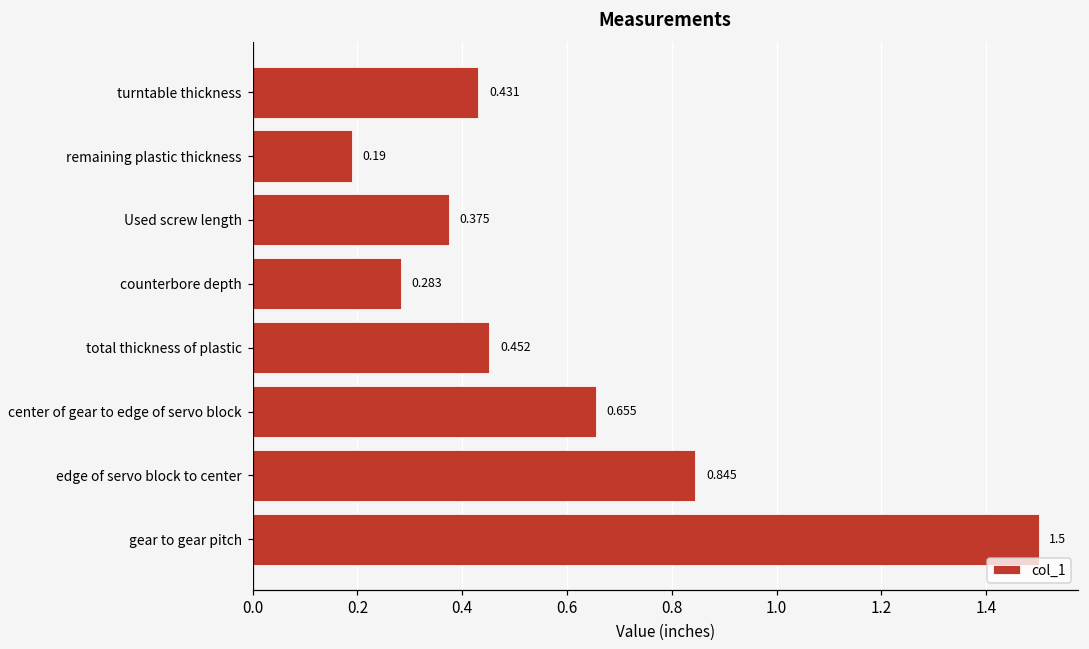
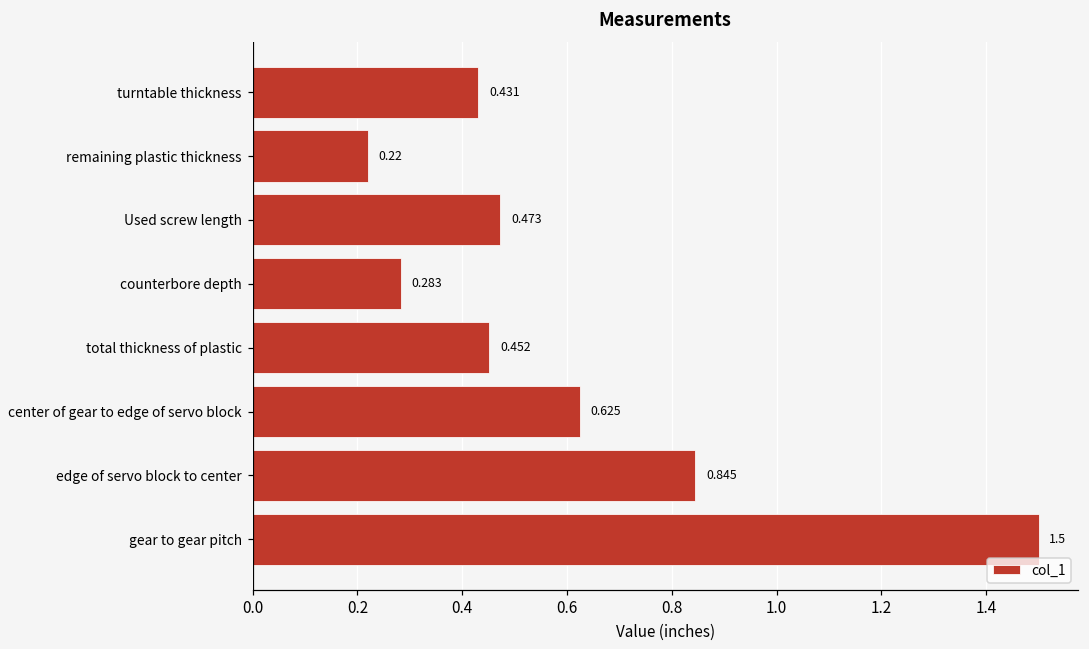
  {
    "turntable thickness": 0.431,
-   "remaining plastic thickness": 0.19,
-   "Used screw length": 0.375,
+   "remaining plastic thickness": 0.22,
+   "Used screw length": 0.473,
    "counterbore depth": 0.283,
    "total thickness of plastic": 0.452,
-   "center of gear to edge of servo block": 0.655,
+   "center of gear to edge of servo block": 0.625,
    "edge of servo block to center": 0.845,
    "gear to gear pitch": 1.5
  }
